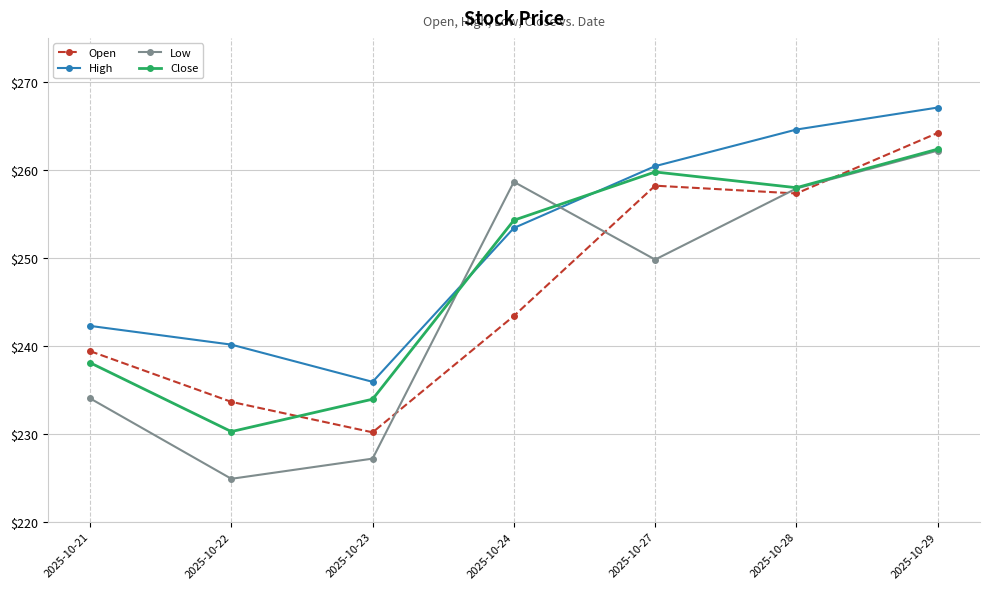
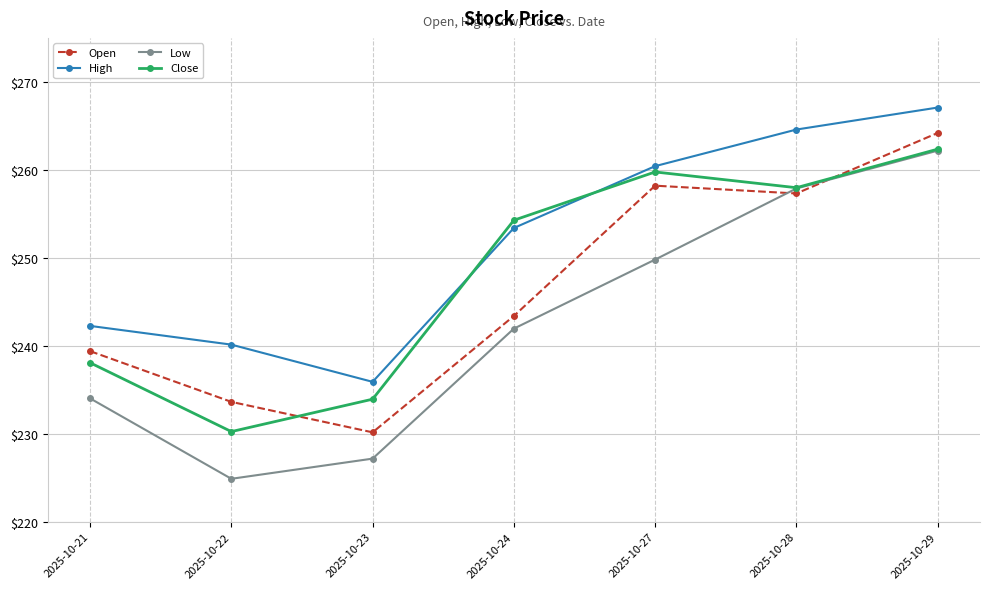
  {
    "Open": {
      "2025-10-21": "$239",
      "2025-10-22": "$234",
      "2025-10-23": "$230",
      "2025-10-24": "$243",
      "2025-10-27": "$258",
      "2025-10-28": "$257",
      "2025-10-29": "$264"
    },
    "High": {
      "2025-10-21": "$242",
      "2025-10-22": "$240",
      "2025-10-23": "$236",
      "2025-10-24": "$253",
      "2025-10-27": "$260",
      "2025-10-28": "$265",
      "2025-10-29": "$267"
    },
    "Low": {
      "2025-10-21": "$234",
      "2025-10-22": "$225",
      "2025-10-23": "$227",
-     "2025-10-24": "$259",
+     "2025-10-24": "$242",
      "2025-10-27": "$250"
    },
    "Close": {
      "2025-10-21": "$238",
      "2025-10-22": "$230",
      "2025-10-23": "$234",
      "2025-10-24": "$254",
      "2025-10-27": "$260"
    }
  }
